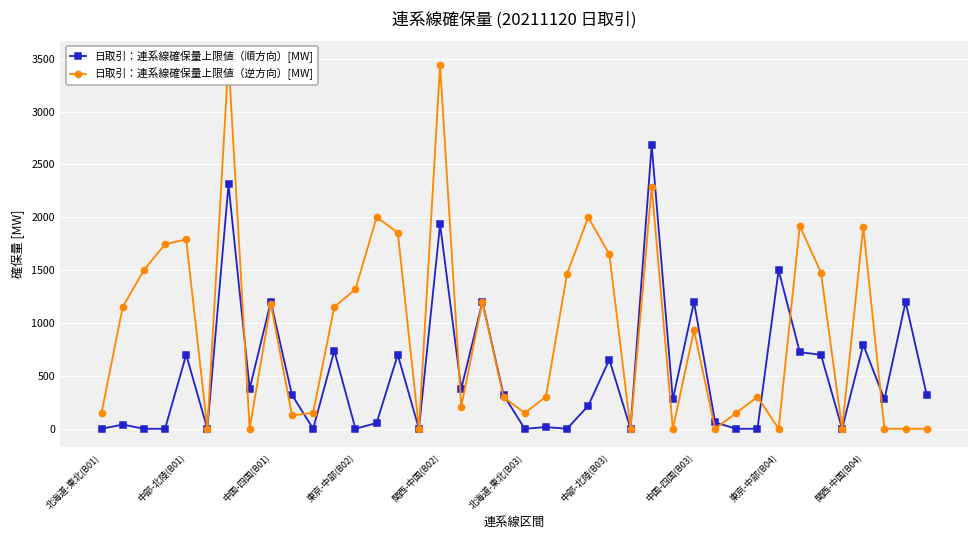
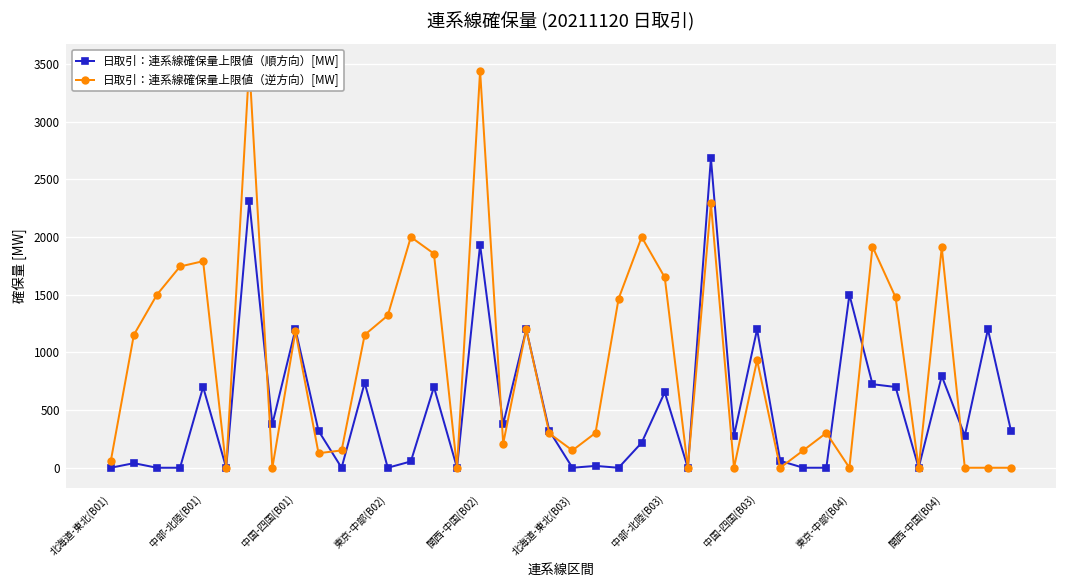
  {
    "日取引：連系線確保量上限値（順方向）[MW]": {
      "北海道-東北(B01)": 0,
      "中部-北陸(B01)": 700,
      "東京-中部(B02)": 0,
      "関西-中国(B02)": 1900,
      "北海道-東北(B03)": 0,
      "中部-北陸(B03)": 700,
      "中国-四国(B03)": 1200,
      "東京-中部(B04)": 1500,
      "関西-中国(B04)": 800
    },
    "日取引：連系線確保量上限値（逆方向）[MW]": {
-     "北海道-東北(B01)": 200,
+     "北海道-東北(B01)": 100,
      "中部-北陸(B01)": 1800,
      "東京-中部(B02)": 1300,
      "関西-中国(B02)": 3400,
      "北海道-東北(B03)": 200,
      "中部-北陸(B03)": 1700,
      "中国-四国(B03)": 900,
      "東京-中部(B04)": 0,
      "関西-中国(B04)": 1900
    }
  }
